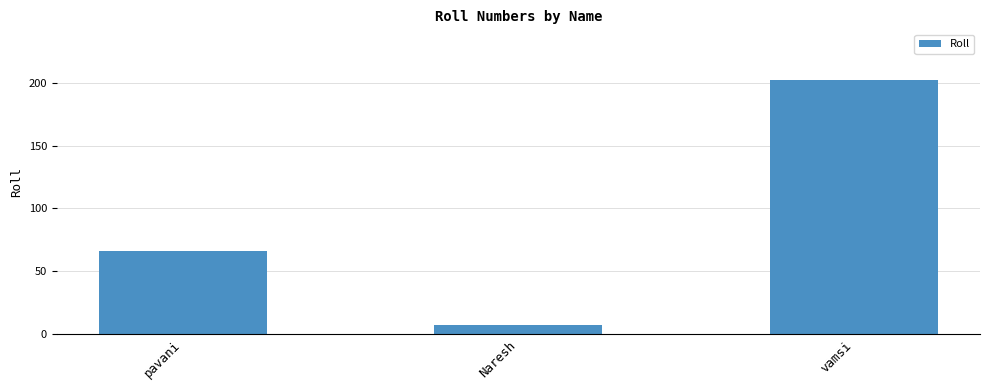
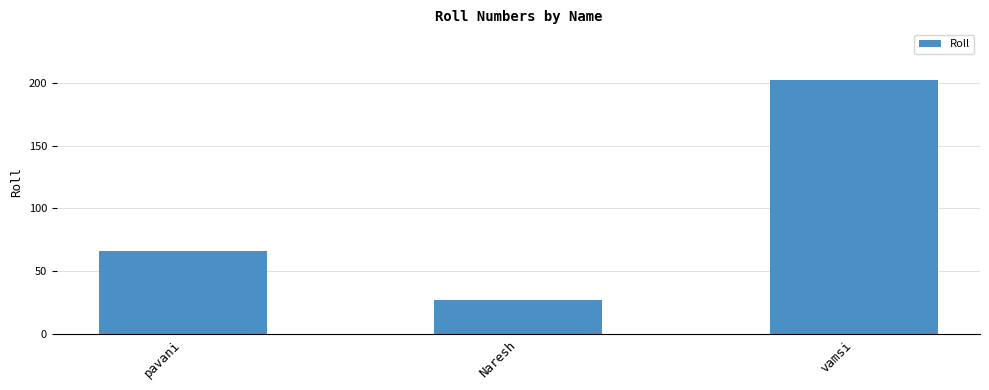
  {
    "pavani": 66,
-   "Naresh": 7,
+   "Naresh": 27,
    "vamsi": 202
  }
